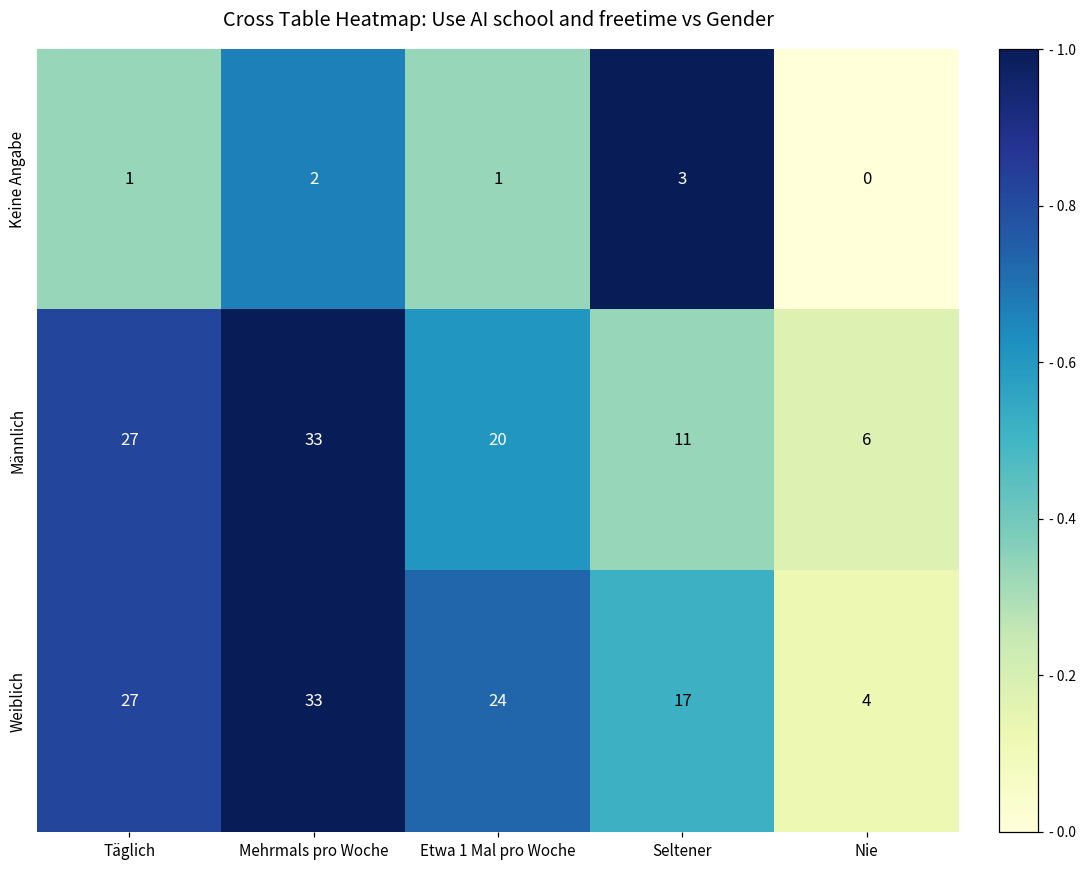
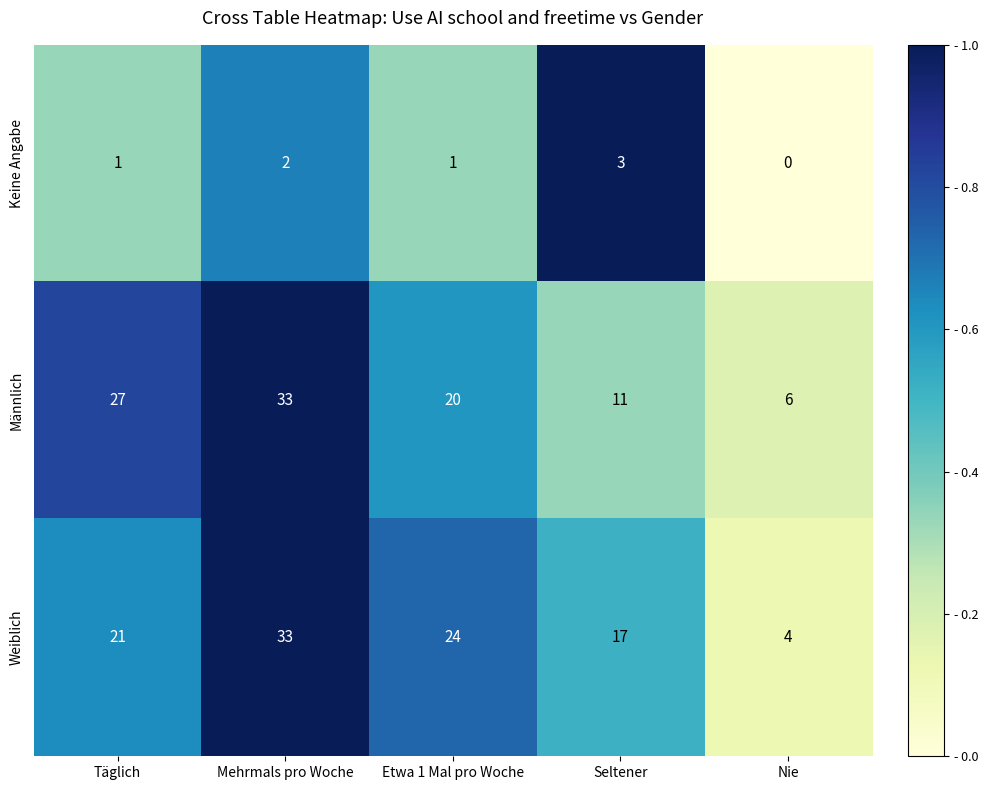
  {
    "Keine Angabe": {
      "Täglich": 1,
      "Mehrmals pro Woche": 2,
      "Etwa 1 Mal pro Woche": 1,
      "Seltener": 3,
      "Nie": 0
    },
    "Männlich": {
      "Täglich": 27,
      "Mehrmals pro Woche": 33,
      "Etwa 1 Mal pro Woche": 20,
      "Seltener": 11,
      "Nie": 6
    },
    "Weiblich": {
-     "Täglich": 27,
+     "Täglich": 21,
      "Mehrmals pro Woche": 33,
      "Etwa 1 Mal pro Woche": 24,
      "Seltener": 17,
      "Nie": 4
    }
  }
